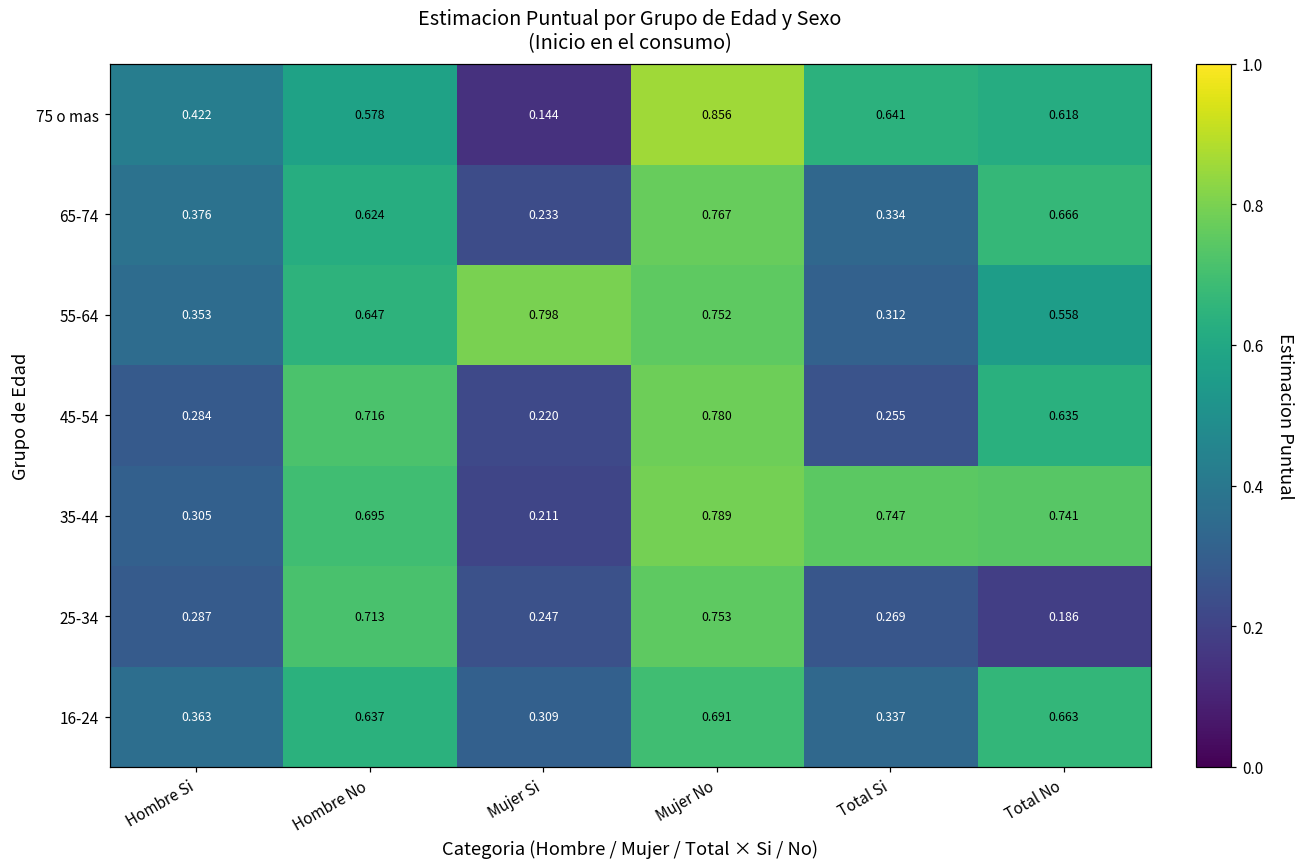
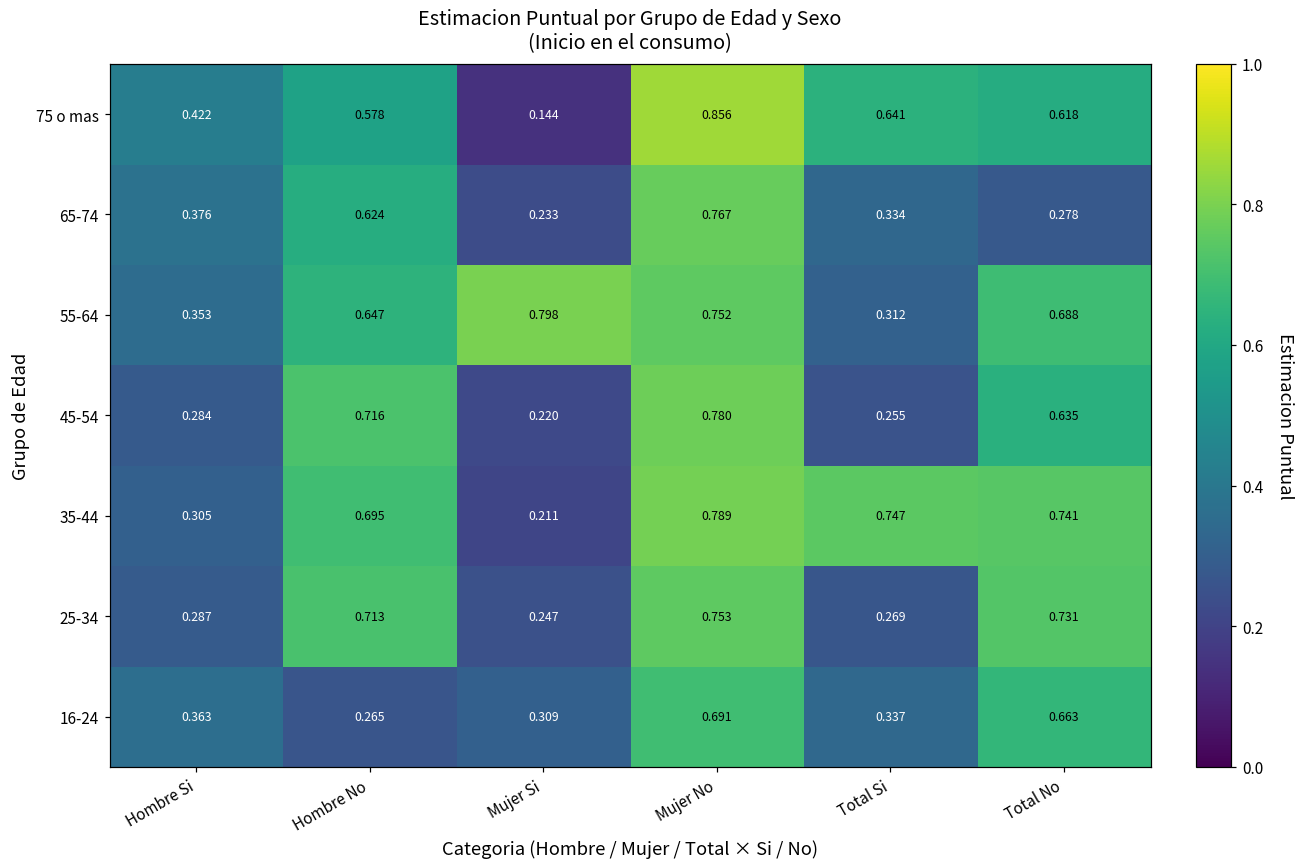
  {
    "75 o mas": {
      "Hombre Si": 0.422,
      "Hombre No": 0.578,
      "Mujer Si": 0.144,
      "Mujer No": 0.856,
      "Total Si": 0.641,
      "Total No": 0.618
    },
    "65-74": {
      "Hombre Si": 0.376,
      "Hombre No": 0.624,
      "Mujer Si": 0.233,
      "Mujer No": 0.767,
      "Total Si": 0.334,
-     "Total No": 0.666
+     "Total No": 0.278
    },
    "55-64": {
      "Hombre Si": 0.353,
      "Hombre No": 0.647,
      "Mujer Si": 0.798,
      "Mujer No": 0.752,
      "Total Si": 0.312,
-     "Total No": 0.558
+     "Total No": 0.688
    },
    "45-54": {
      "Hombre Si": 0.284,
      "Hombre No": 0.716,
      "Mujer Si": 0.220,
      "Mujer No": 0.780,
      "Total Si": 0.255,
      "Total No": 0.635
    },
    "35-44": {
      "Hombre Si": 0.305,
      "Hombre No": 0.695,
      "Mujer Si": 0.211,
      "Mujer No": 0.789,
      "Total Si": 0.747,
      "Total No": 0.741
    },
    "25-34": {
      "Hombre Si": 0.287,
      "Hombre No": 0.713,
      "Mujer Si": 0.247,
      "Mujer No": 0.753,
      "Total Si": 0.269,
-     "Total No": 0.186
+     "Total No": 0.731
    },
    "16-24": {
      "Hombre Si": 0.363,
-     "Hombre No": 0.637,
+     "Hombre No": 0.265,
      "Mujer Si": 0.309,
      "Mujer No": 0.691,
      "Total Si": 0.337,
      "Total No": 0.663
    }
  }
